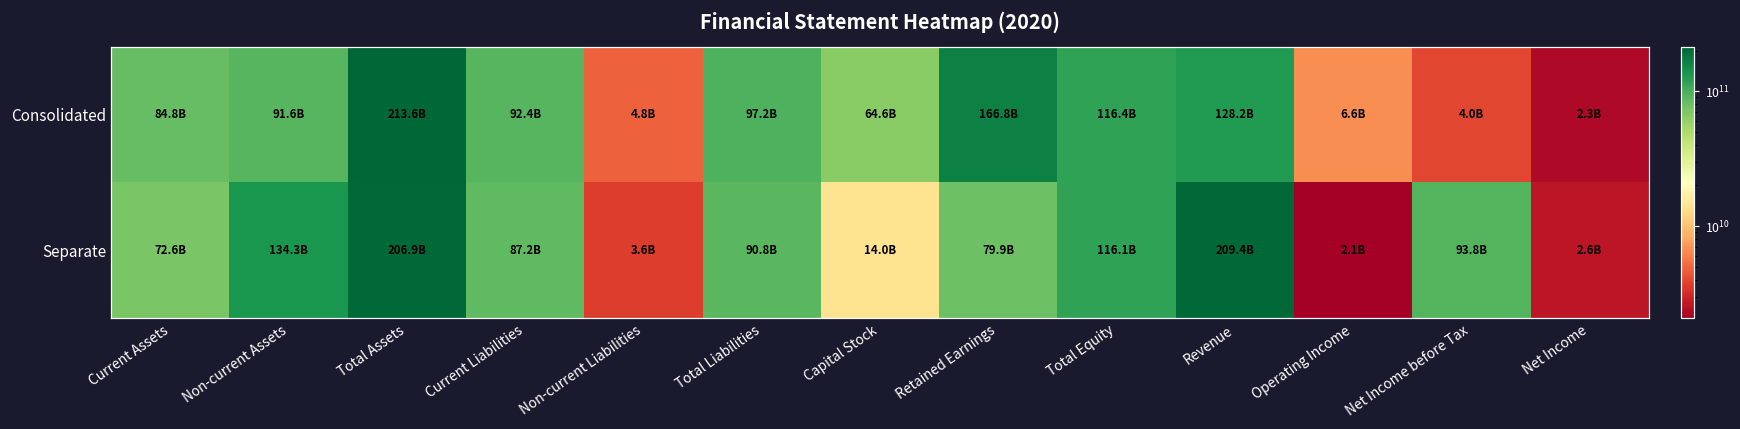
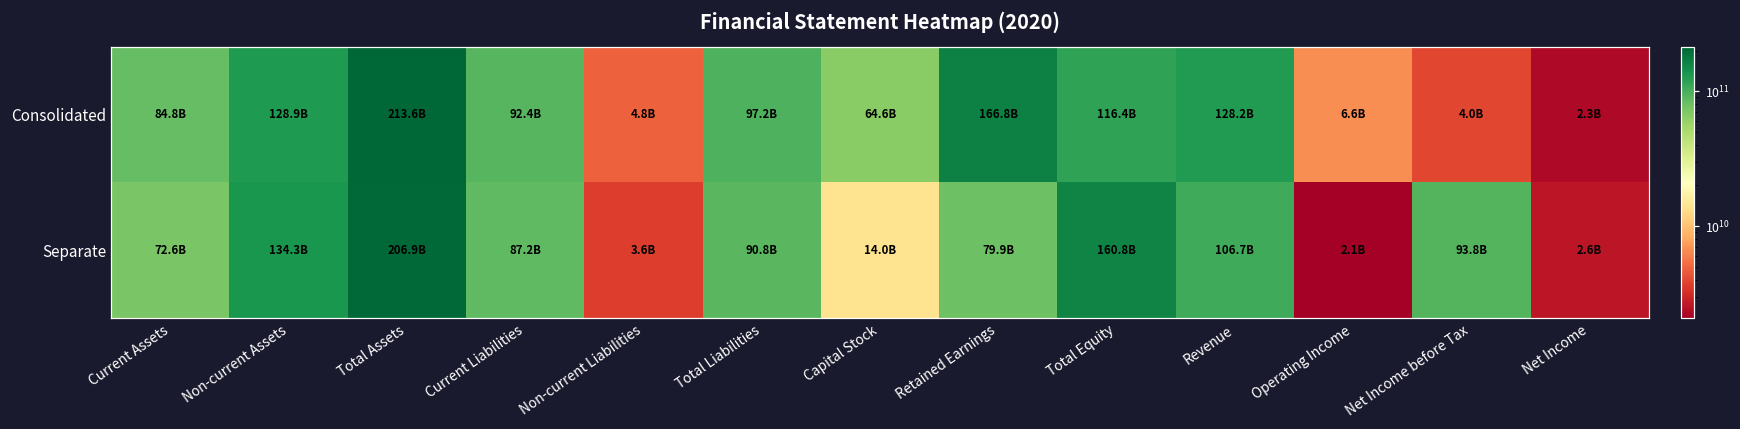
  {
    "Consolidated": {
      "Current Assets": "84.8B",
-     "Non-current Assets": "91.6B",
+     "Non-current Assets": "128.9B",
      "Total Assets": "213.6B",
      "Current Liabilities": "92.4B",
      "Non-current Liabilities": "4.8B",
      "Total Liabilities": "97.2B",
      "Capital Stock": "64.6B",
      "Retained Earnings": "166.8B",
      "Total Equity": "116.4B",
      "Revenue": "128.2B",
      "Operating Income": "6.6B",
      "Net Income before Tax": "4.0B",
      "Net Income": "2.3B"
    },
    "Separate": {
      "Current Assets": "72.6B",
      "Non-current Assets": "134.3B",
      "Total Assets": "206.9B",
      "Current Liabilities": "87.2B",
      "Non-current Liabilities": "3.6B",
      "Total Liabilities": "90.8B",
      "Capital Stock": "14.0B",
      "Retained Earnings": "79.9B",
-     "Total Equity": "116.1B",
-     "Revenue": "209.4B",
+     "Total Equity": "160.8B",
+     "Revenue": "106.7B",
      "Operating Income": "2.1B",
      "Net Income before Tax": "93.8B",
      "Net Income": "2.6B"
    }
  }
